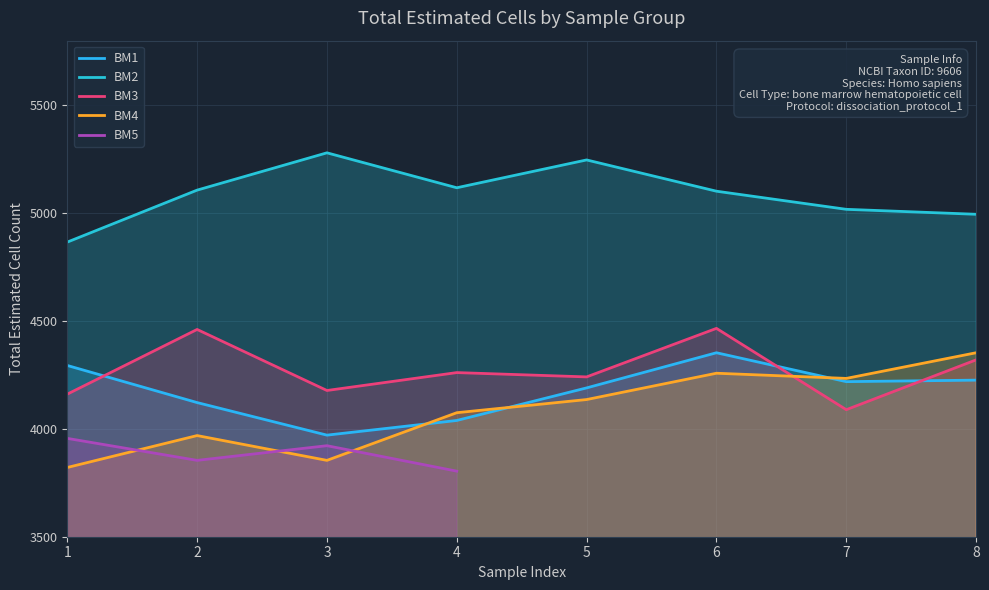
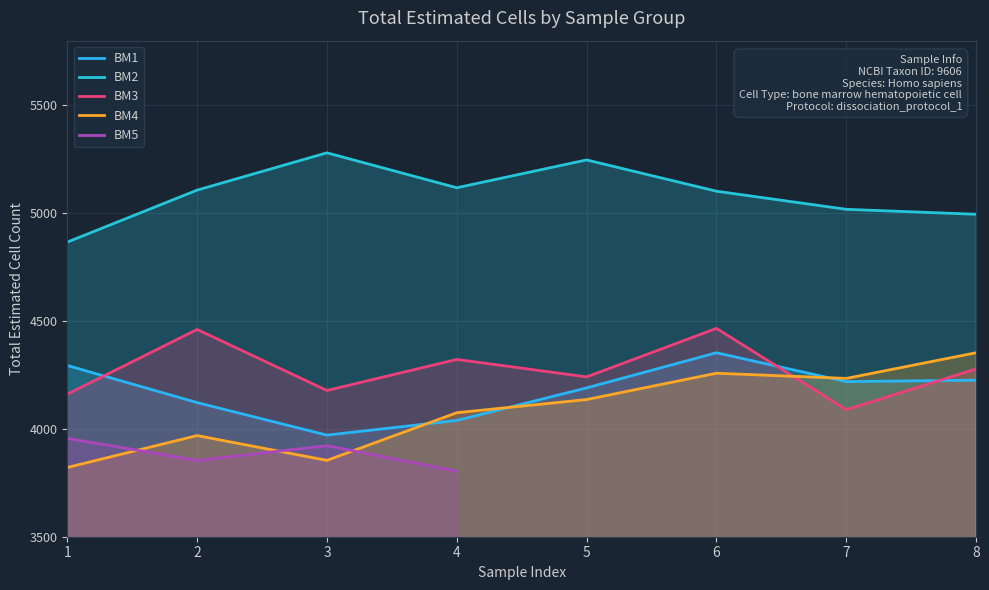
  {
    "BM3": {
      "1": 4160,
      "2": 4460,
      "3": 4180,
-     "4": 4260,
+     "4": 4320,
      "5": 4240,
      "6": 4470,
      "7": 4090,
-     "8": 4320
+     "8": 4280
    },
    "BM4": {
      "1": 3820,
      "2": 3970,
      "3": 3850,
      "4": 4080,
      "5": 4140,
      "6": 4260,
      "7": 4230,
      "8": 4350
    },
    "BM5": {
      "1": 3960,
      "2": 3850,
      "3": 3920,
      "4": 3800
    }
  }
